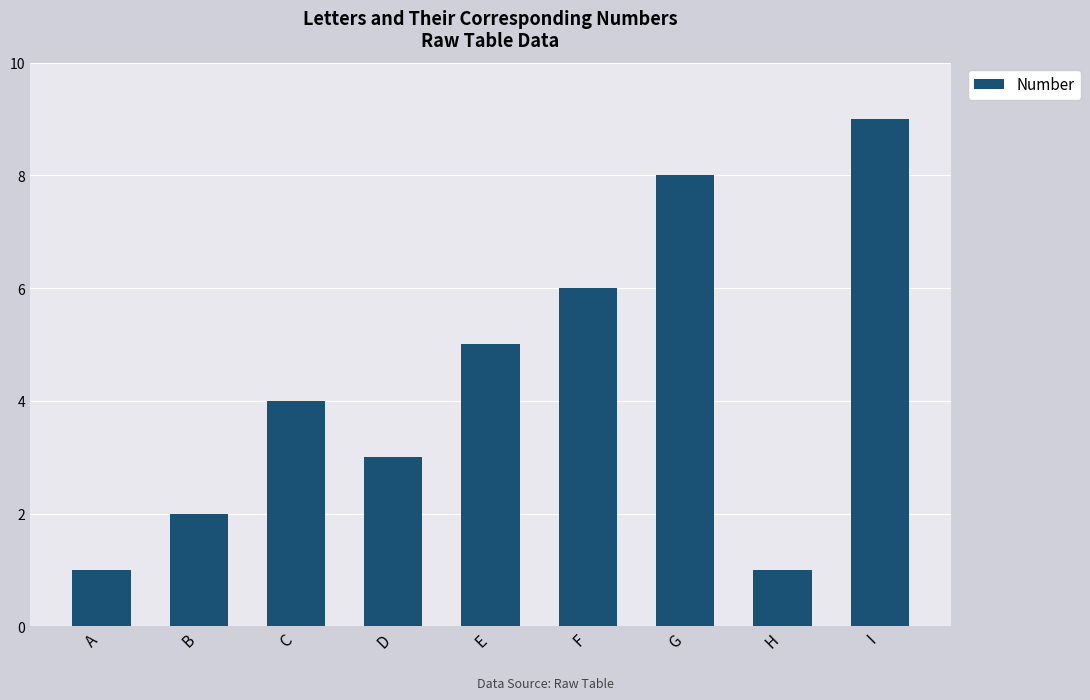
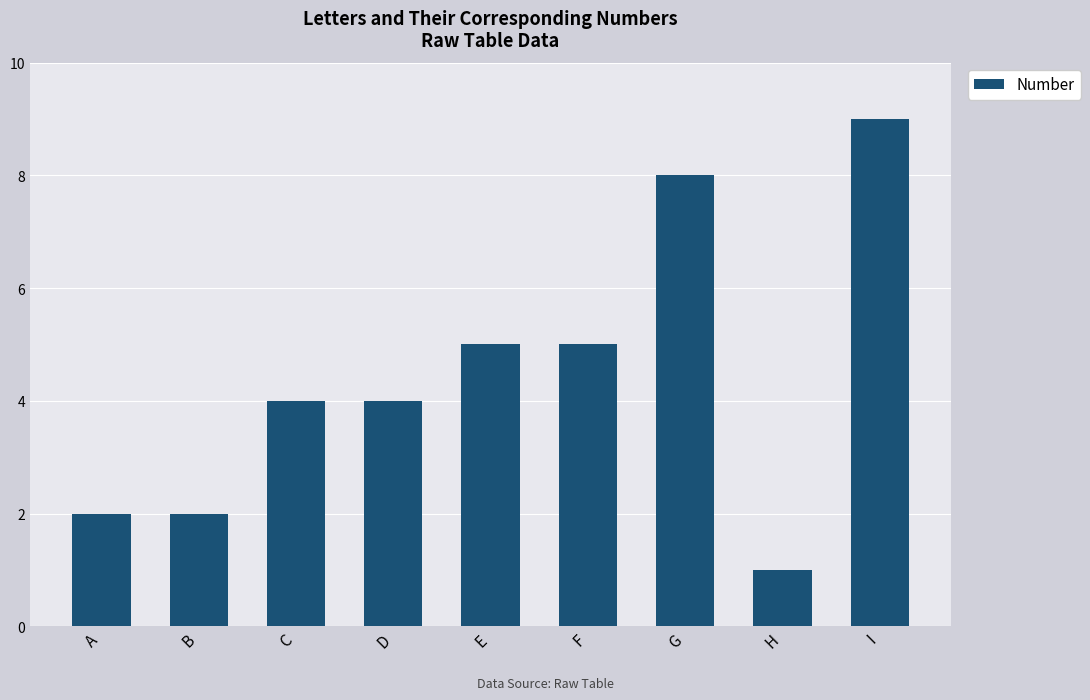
  {
-   "A": 1,
+   "A": 2,
    "B": 2,
    "C": 4,
-   "D": 3,
+   "D": 4,
    "E": 5,
-   "F": 6,
+   "F": 5,
    "G": 8,
    "H": 1,
    "I": 9
  }
